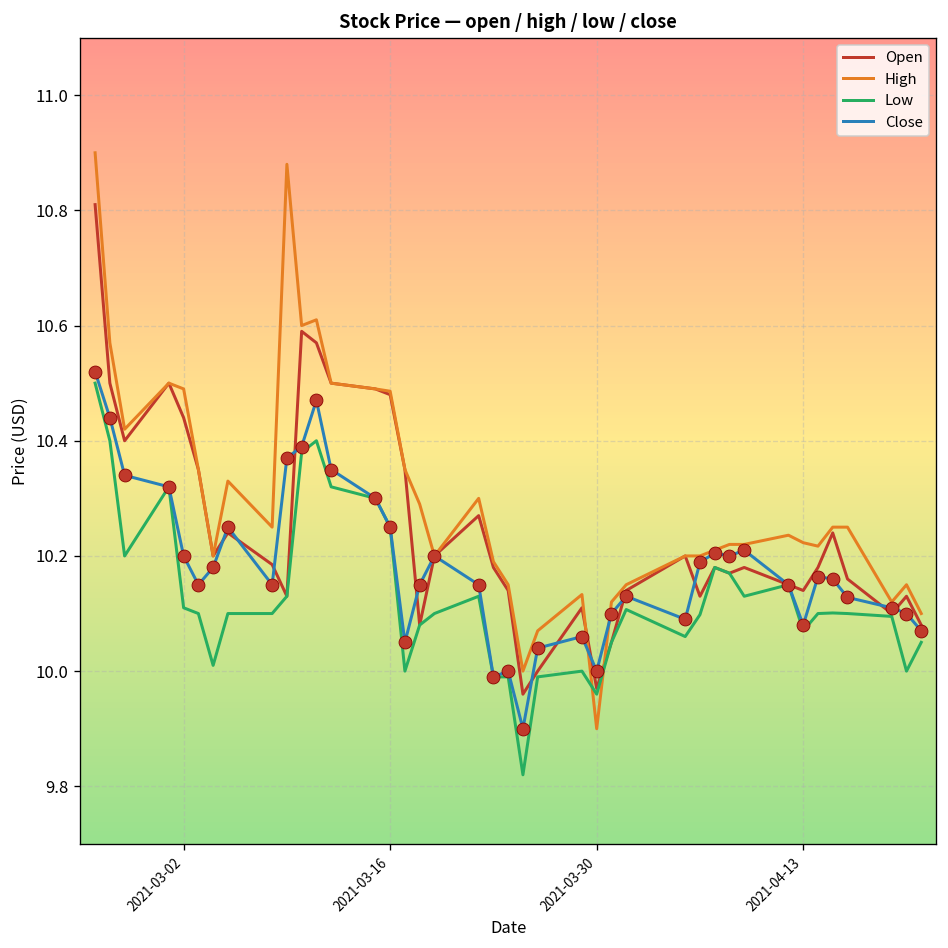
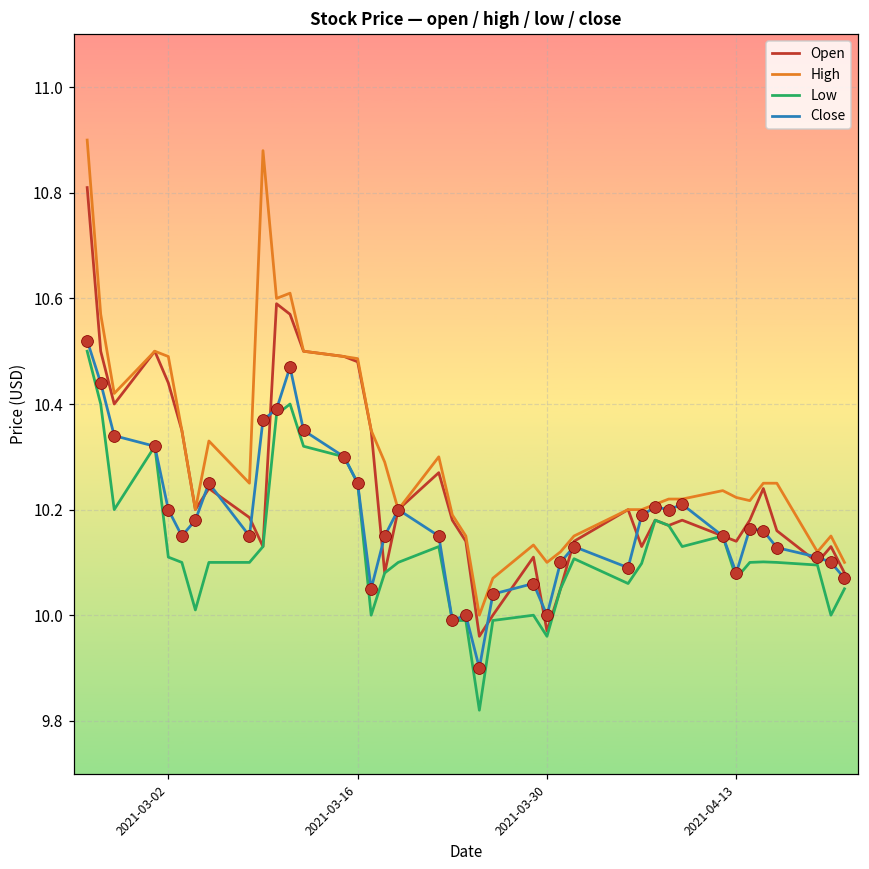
  {
    "Open": {
      "2021-03-02": 10.44,
      "2021-03-16": 10.48,
      "2021-03-30": 9.97,
      "2021-04-13": 10.14
    },
    "High": {
      "2021-03-02": 10.49,
      "2021-03-16": 10.49,
-     "2021-03-30": 9.9,
+     "2021-03-30": 10.1,
      "2021-04-13": 10.22
    },
    "Low": {
      "2021-03-02": 10.11,
      "2021-03-30": 9.96,
      "2021-04-13": 10.07
    },
    "Close": {
      "2021-03-02": 10.2,
      "2021-03-30": 10.0,
      "2021-04-13": 10.08
    }
  }
